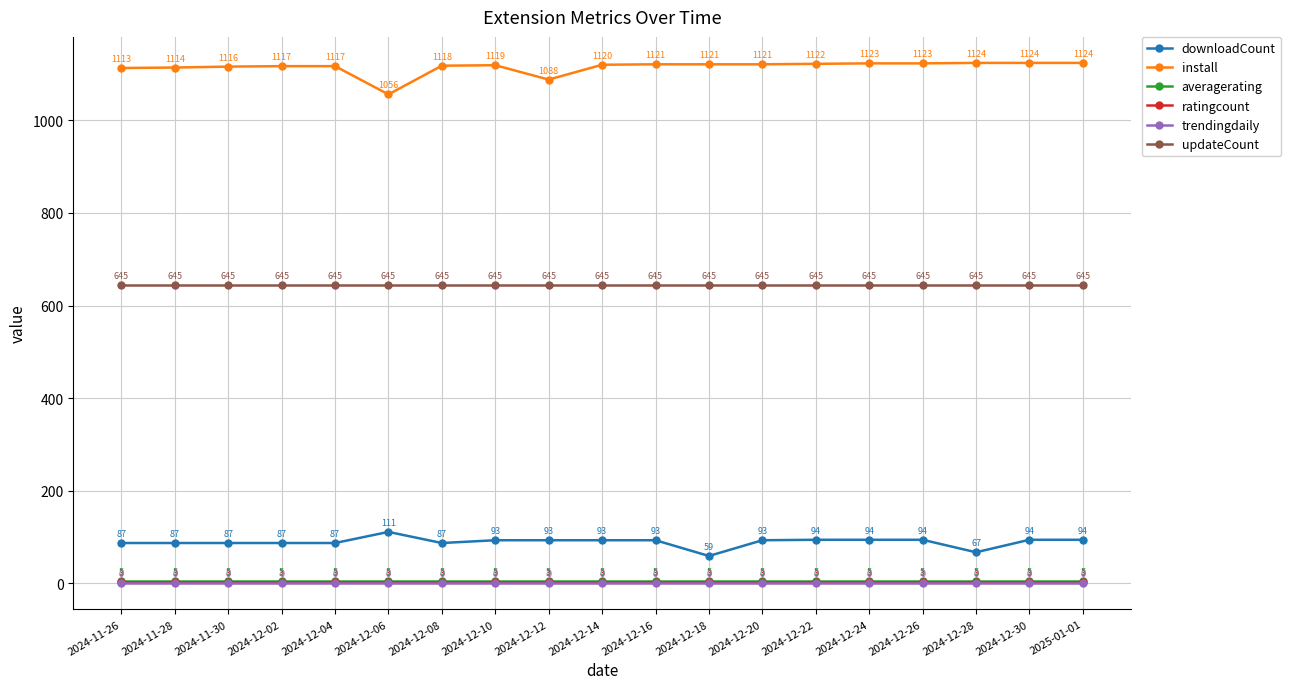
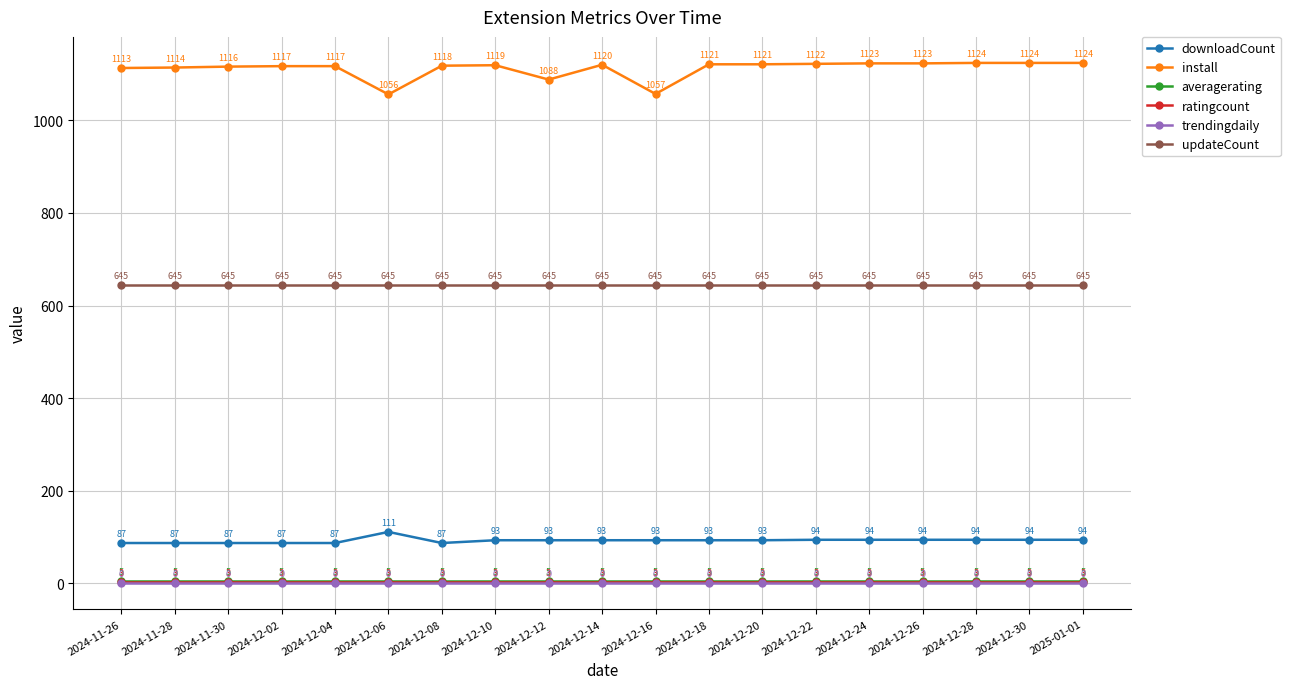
  {
    "downloadCount": {
      "2024-11-26": 87,
      "2024-11-28": 87,
      "2024-11-30": 87,
      "2024-12-02": 87,
      "2024-12-04": 87,
      "2024-12-06": 111,
      "2024-12-08": 87,
      "2024-12-10": 93,
      "2024-12-12": 93,
      "2024-12-14": 93,
      "2024-12-16": 93,
-     "2024-12-18": 59,
+     "2024-12-18": 93,
      "2024-12-20": 93,
      "2024-12-22": 94,
      "2024-12-24": 94,
      "2024-12-26": 94,
-     "2024-12-28": 67,
+     "2024-12-28": 94,
      "2024-12-30": 94,
      "2025-01-01": 94
    },
    "install": {
      "2024-11-26": 1113,
      "2024-11-28": 1114,
      "2024-11-30": 1116,
      "2024-12-02": 1117,
      "2024-12-04": 1117,
      "2024-12-06": 1056,
      "2024-12-08": 1118,
      "2024-12-10": 1119,
      "2024-12-12": 1088,
      "2024-12-14": 1120,
-     "2024-12-16": 1121,
+     "2024-12-16": 1057,
      "2024-12-18": 1121,
      "2024-12-20": 1121,
      "2024-12-22": 1122,
      "2024-12-24": 1123,
      "2024-12-26": 1123,
      "2024-12-28": 1124,
      "2024-12-30": 1124,
      "2025-01-01": 1124
    },
    "updateCount": {
      "2024-11-26": 645,
      "2024-11-28": 645,
      "2024-11-30": 645,
      "2024-12-02": 645,
      "2024-12-04": 645,
      "2024-12-06": 645,
      "2024-12-08": 645,
      "2024-12-10": 645,
      "2024-12-12": 645,
      "2024-12-14": 645,
      "2024-12-16": 645,
      "2024-12-18": 645,
      "2024-12-20": 645,
      "2024-12-22": 645,
      "2024-12-24": 645,
      "2024-12-26": 645,
      "2024-12-28": 645,
      "2024-12-30": 645,
      "2025-01-01": 645
    }
  }
